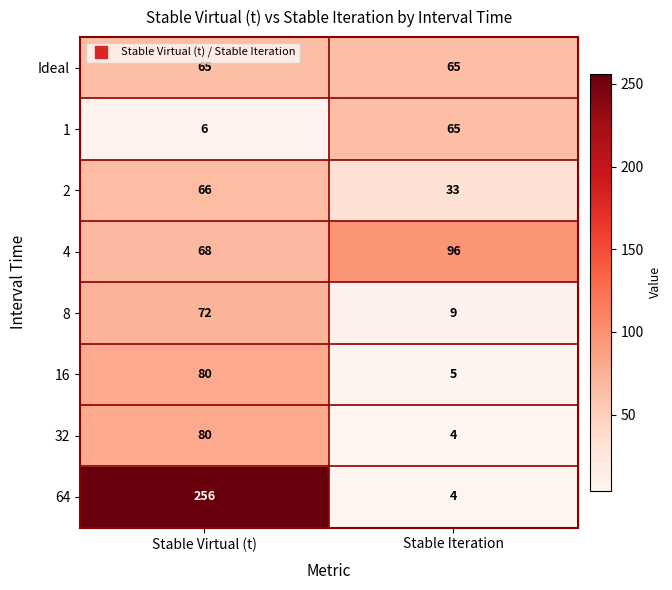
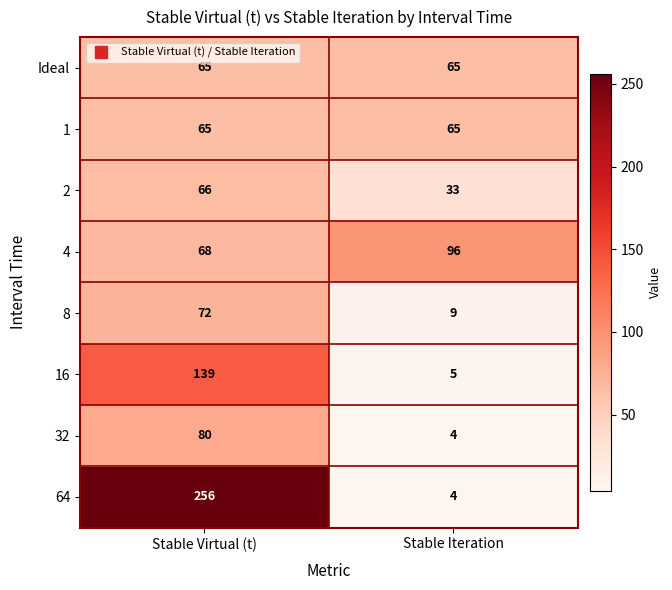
  {
    "Ideal": {
      "Stable Iteration": 65
    },
    "1": {
-     "Stable Virtual (t)": 6,
+     "Stable Virtual (t)": 65,
      "Stable Iteration": 65
    },
    "2": {
      "Stable Virtual (t)": 66,
      "Stable Iteration": 33
    },
    "4": {
      "Stable Virtual (t)": 68,
      "Stable Iteration": 96
    },
    "8": {
      "Stable Virtual (t)": 72,
      "Stable Iteration": 9
    },
    "16": {
-     "Stable Virtual (t)": 80,
+     "Stable Virtual (t)": 139,
      "Stable Iteration": 5
    },
    "32": {
      "Stable Virtual (t)": 80,
      "Stable Iteration": 4
    },
    "64": {
      "Stable Virtual (t)": 256,
      "Stable Iteration": 4
    }
  }
